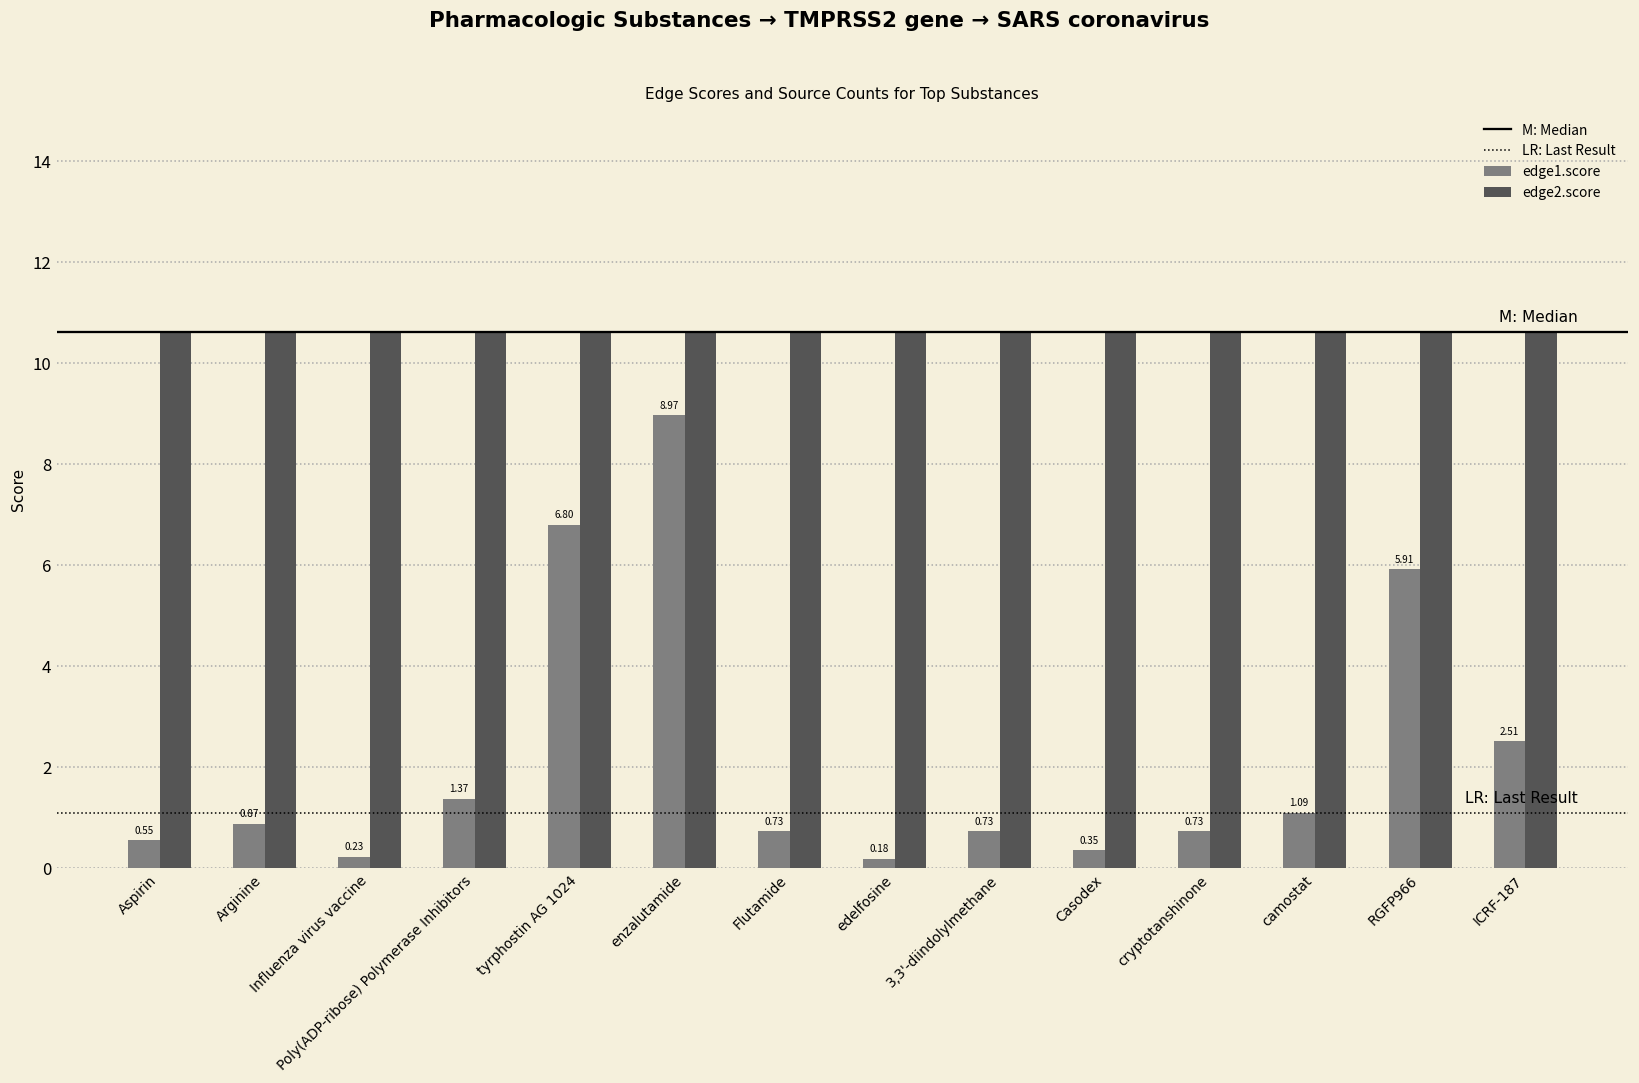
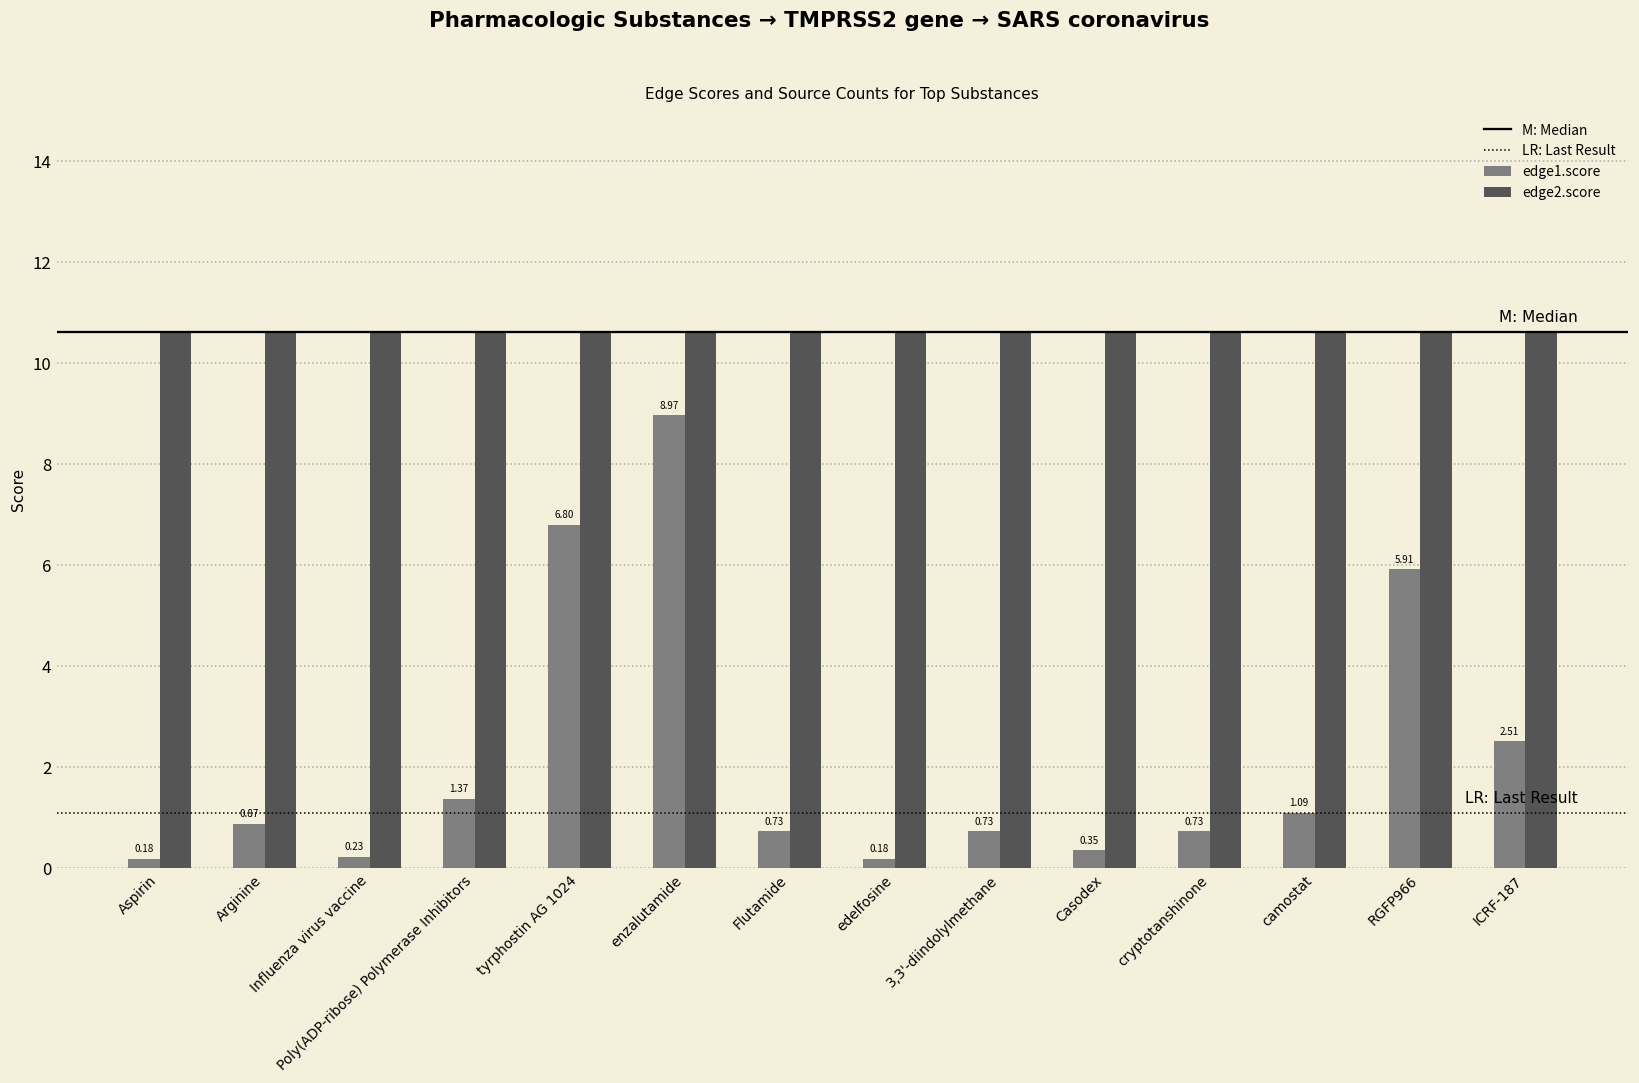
  {
    "edge1.score": {
-     "Aspirin": 0.55,
+     "Aspirin": 0.18,
      "Arginine": 0.87,
      "Influenza virus vaccine": 0.23,
      "Poly(ADP-ribose) Polymerase Inhibitors": 1.37,
      "tyrphostin AG 1024": 6.80,
      "enzalutamide": 8.97,
      "Flutamide": 0.73,
      "edelfosine": 0.18,
      "3,3'-diindolylmethane": 0.73,
      "Casodex": 0.35,
      "cryptotanshinone": 0.73,
      "camostat": 1.09,
      "RGFP966": 5.91,
      "ICRF-187": 2.51
    },
    "edge2.score": {
      "Aspirin": 10.6,
      "Arginine": 10.6,
      "Influenza virus vaccine": 10.6,
      "Poly(ADP-ribose) Polymerase Inhibitors": 10.6,
      "tyrphostin AG 1024": 10.6,
      "enzalutamide": 10.6,
      "Flutamide": 10.6,
      "edelfosine": 10.6,
      "3,3'-diindolylmethane": 10.6,
      "Casodex": 10.6,
      "cryptotanshinone": 10.6,
      "camostat": 10.6,
      "RGFP966": 10.6,
      "ICRF-187": 10.6
    }
  }
